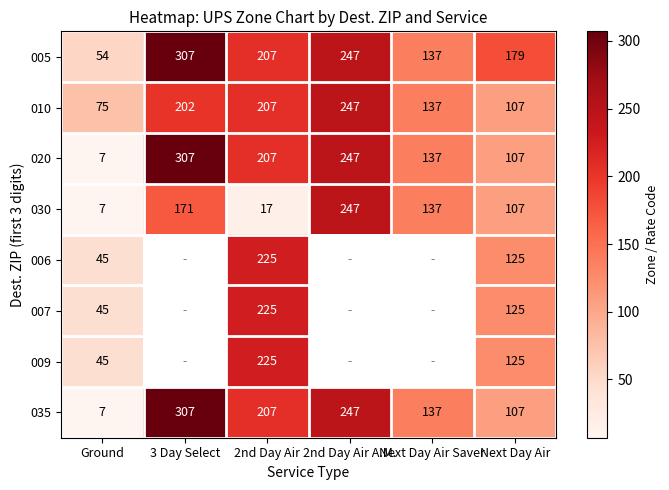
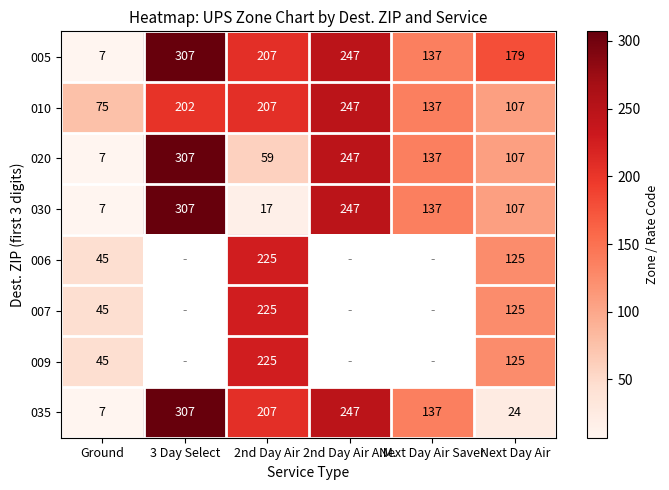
  {
    "005": {
-     "Ground": 54,
+     "Ground": 7,
      "3 Day Select": 307,
      "2nd Day Air": 207,
      "Next Day Air": 179
    },
    "010": {
      "Ground": 75,
      "3 Day Select": 202,
      "2nd Day Air": 207,
      "Next Day Air": 107
    },
    "020": {
      "Ground": 7,
      "3 Day Select": 307,
-     "2nd Day Air": 207,
+     "2nd Day Air": 59,
      "Next Day Air": 107
    },
    "030": {
      "Ground": 7,
-     "3 Day Select": 171,
+     "3 Day Select": 307,
      "2nd Day Air": 17,
      "Next Day Air": 107
    },
    "006": {
      "Ground": 45,
      "2nd Day Air": 225,
      "Next Day Air": 125
    },
    "007": {
      "Ground": 45,
      "2nd Day Air": 225,
      "Next Day Air": 125
    },
    "009": {
      "Ground": 45,
      "2nd Day Air": 225,
      "Next Day Air": 125
    },
    "035": {
      "Ground": 7,
      "3 Day Select": 307,
      "2nd Day Air": 207,
-     "Next Day Air": 107
+     "Next Day Air": 24
    }
  }
